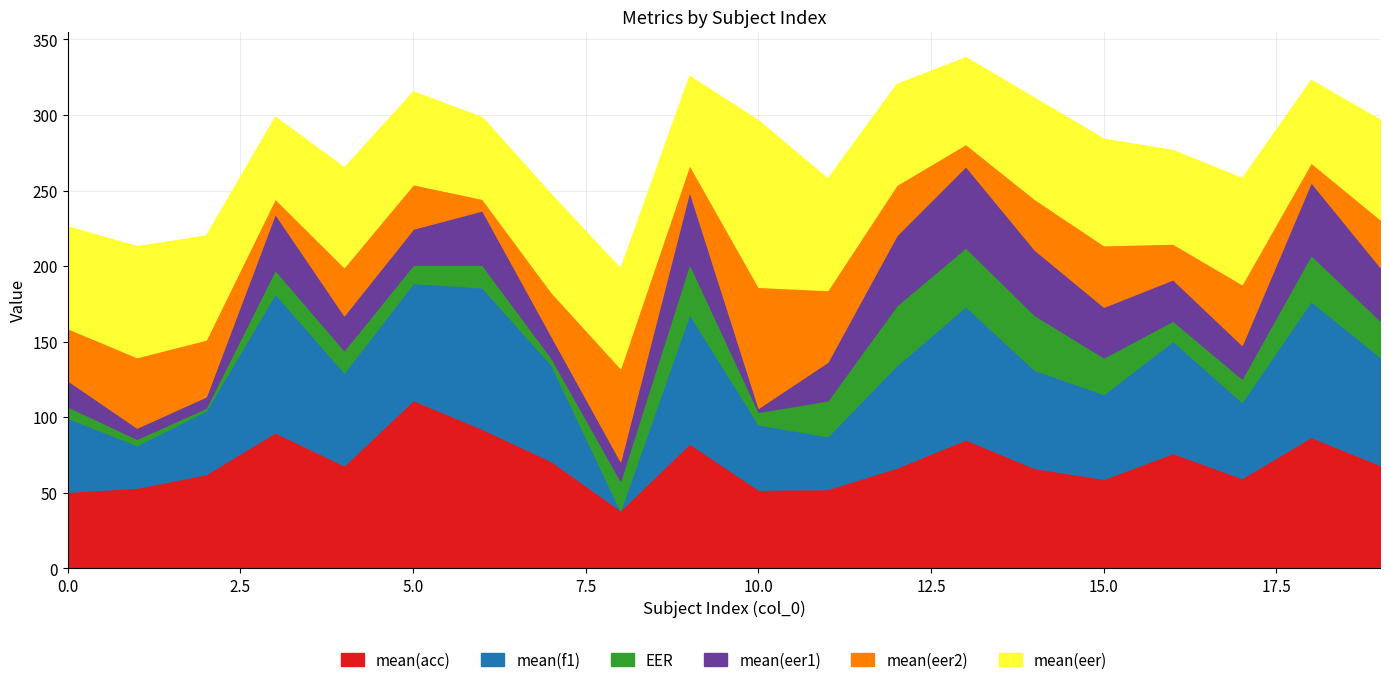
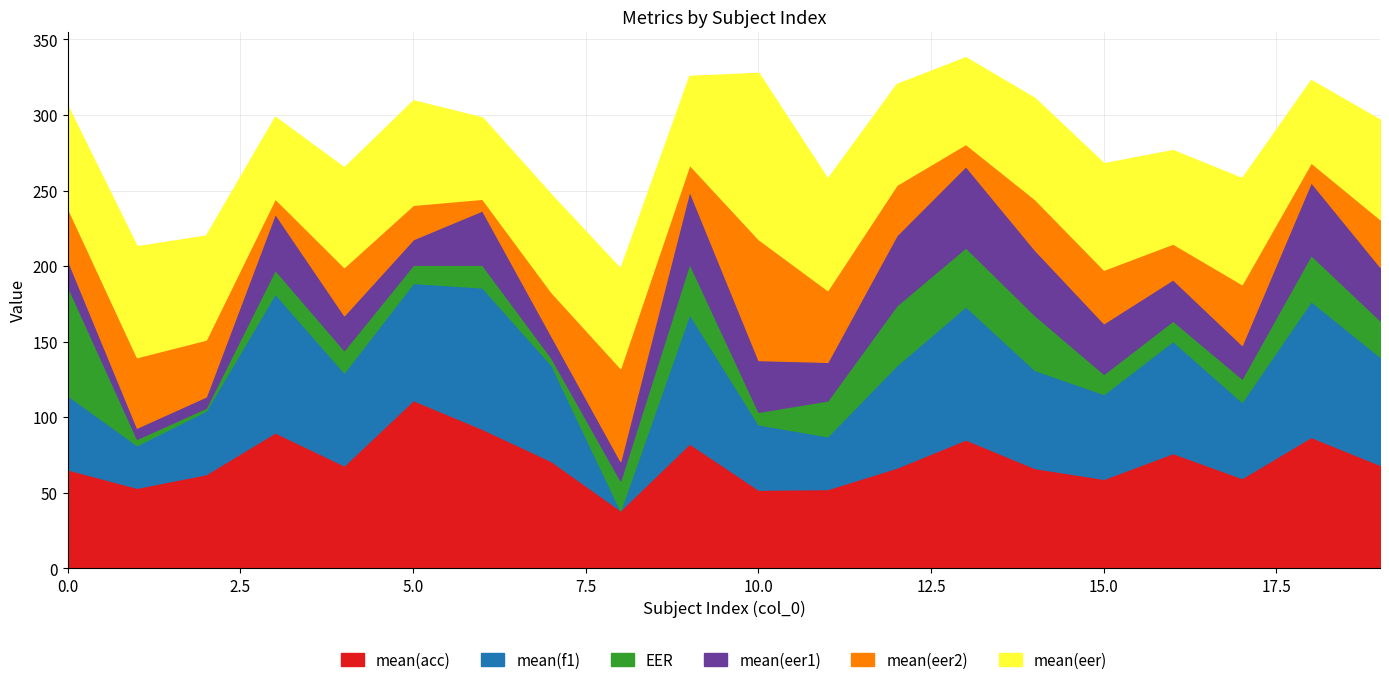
  {
    "mean(acc)": {
-     "0.0": 51
+     "0.0": 66
    },
    "EER": {
-     "0.0": 8,
-     "15.0": 24
+     "0.0": 72,
+     "15.0": 13
    },
    "mean(eer1)": {
-     "5.0": 24,
-     "10.0": 3
+     "5.0": 17,
+     "10.0": 34
    },
    "mean(eer2)": {
-     "5.0": 29,
-     "15.0": 41
+     "5.0": 23,
+     "15.0": 35
    },
    "mean(eer)": {
      "0.0": 67,
-     "5.0": 61,
+     "5.0": 69,
      "10.0": 110,
      "15.0": 70
    }
  }
